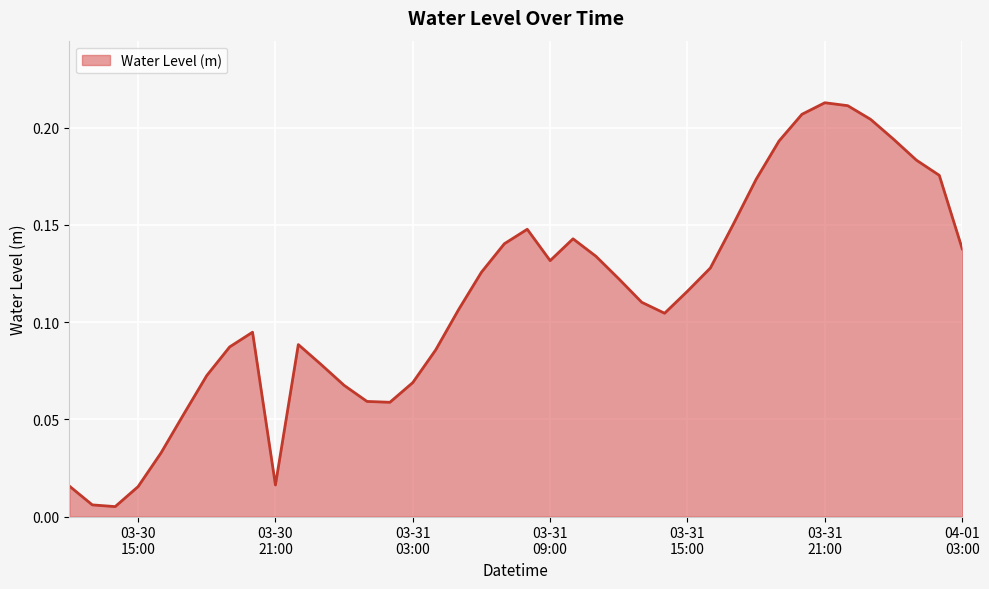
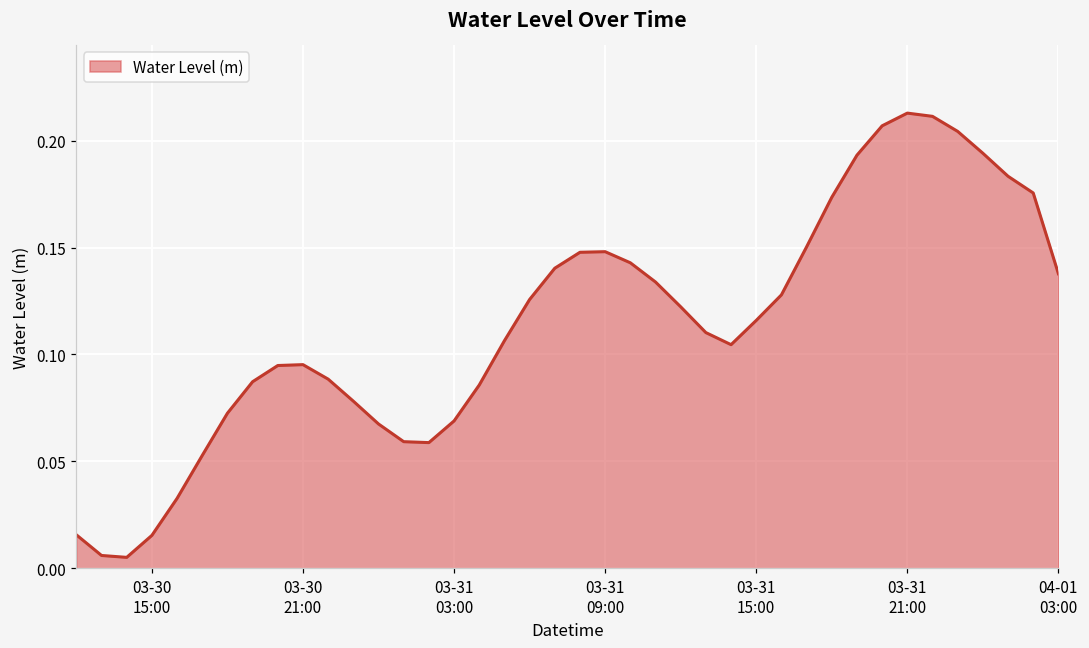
  {
    "03-30 15:00": 0.015,
-   "03-30 21:00": 0.016,
+   "03-30 21:00": 0.095,
    "03-31 03:00": 0.069,
-   "03-31 09:00": 0.132,
+   "03-31 09:00": 0.148,
    "03-31 15:00": 0.116,
    "03-31 21:00": 0.213,
    "04-01 03:00": 0.138
  }
